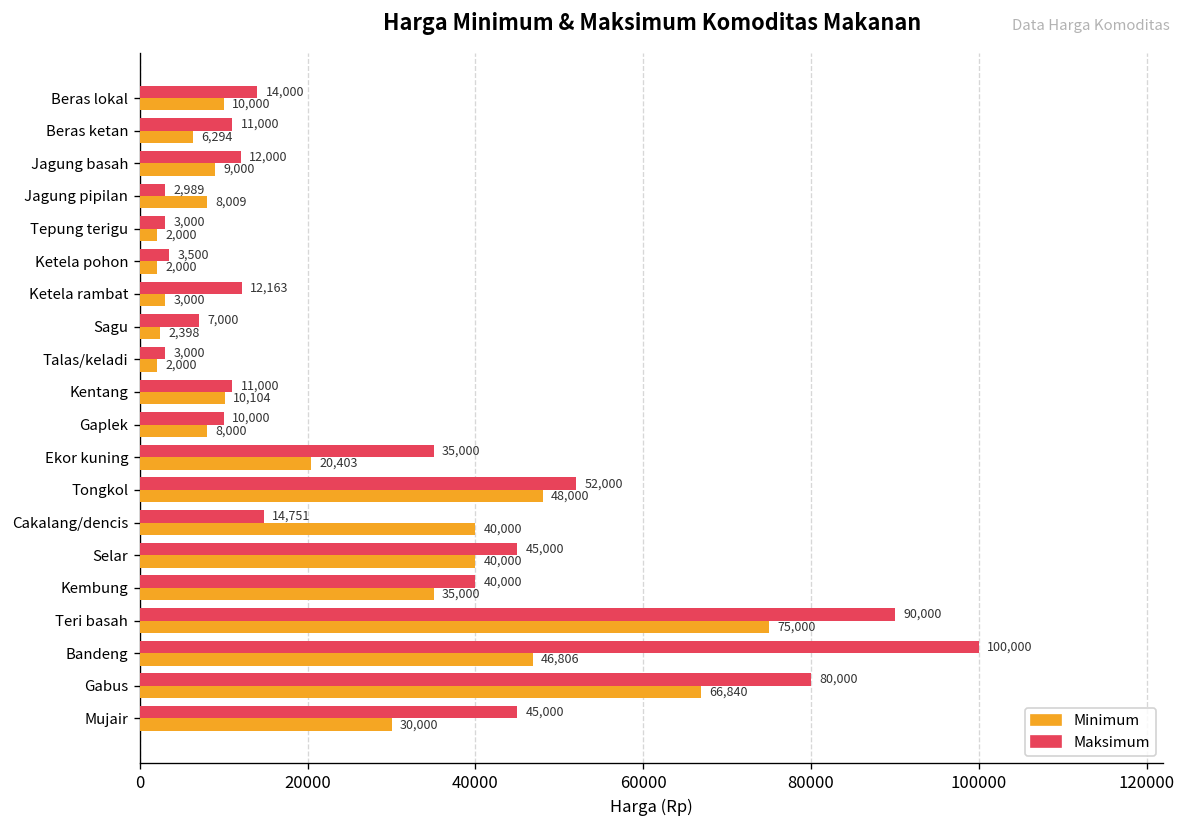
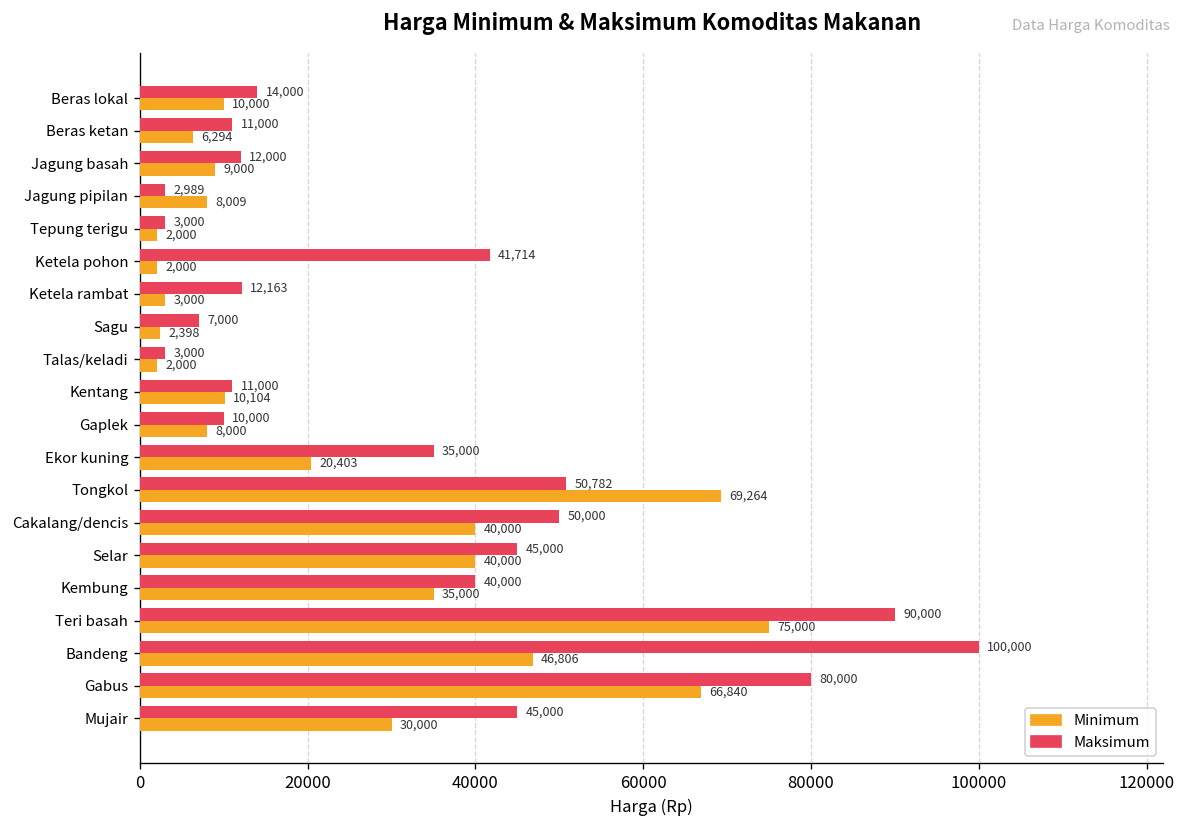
  {
    "Minimum": {
      "Beras lokal": "10,000",
      "Beras ketan": "6,294",
      "Jagung basah": "9,000",
      "Jagung pipilan": "8,009",
      "Tepung terigu": "2,000",
      "Ketela pohon": "2,000",
      "Ketela rambat": "3,000",
      "Sagu": "2,398",
      "Talas/keladi": "2,000",
      "Kentang": "10,104",
      "Gaplek": "8,000",
      "Ekor kuning": "20,403",
-     "Tongkol": "48,000",
+     "Tongkol": "69,264",
      "Cakalang/dencis": "40,000",
      "Selar": "40,000",
      "Kembung": "35,000",
      "Teri basah": "75,000",
      "Bandeng": "46,806",
      "Gabus": "66,840",
      "Mujair": "30,000"
    },
    "Maksimum": {
      "Beras lokal": "14,000",
      "Beras ketan": "11,000",
      "Jagung basah": "12,000",
      "Jagung pipilan": "2,989",
      "Tepung terigu": "3,000",
-     "Ketela pohon": "3,500",
+     "Ketela pohon": "41,714",
      "Ketela rambat": "12,163",
      "Sagu": "7,000",
      "Talas/keladi": "3,000",
      "Kentang": "11,000",
      "Gaplek": "10,000",
      "Ekor kuning": "35,000",
-     "Tongkol": "52,000",
-     "Cakalang/dencis": "14,751",
+     "Tongkol": "50,782",
+     "Cakalang/dencis": "50,000",
      "Selar": "45,000",
      "Kembung": "40,000",
      "Teri basah": "90,000",
      "Bandeng": "100,000",
      "Gabus": "80,000",
      "Mujair": "45,000"
    }
  }
